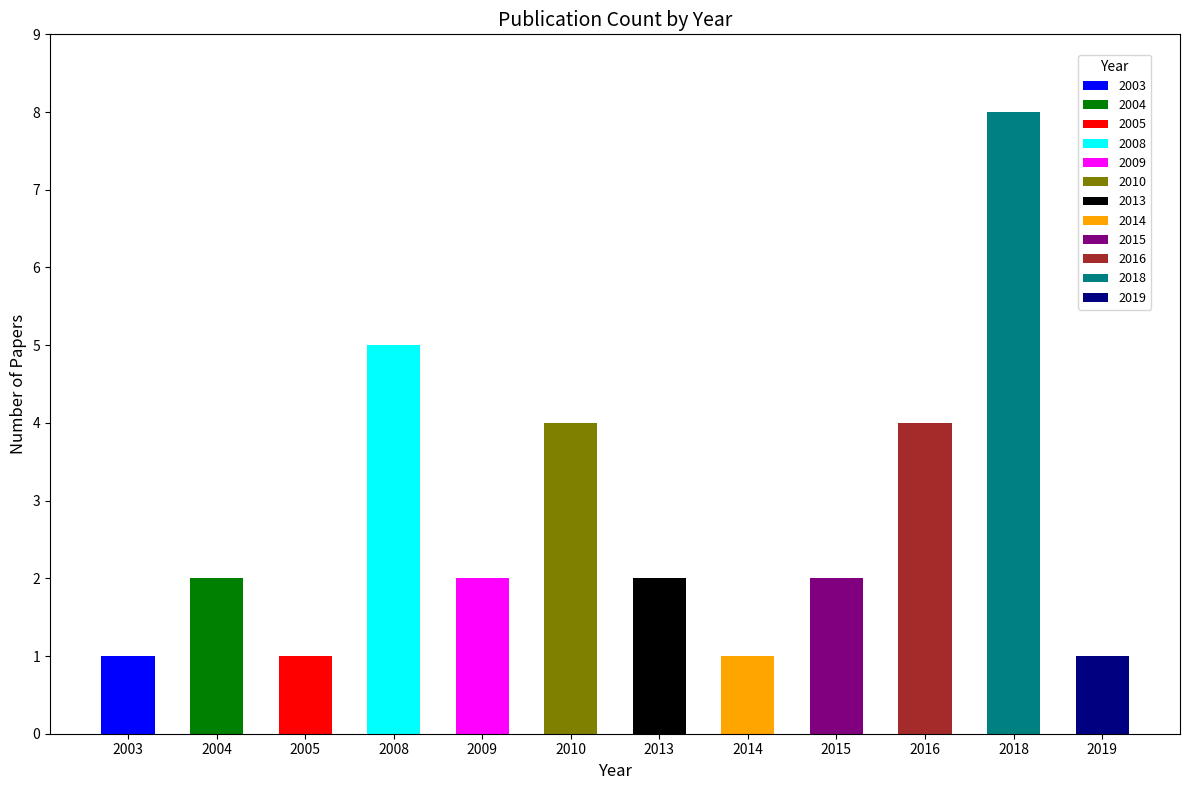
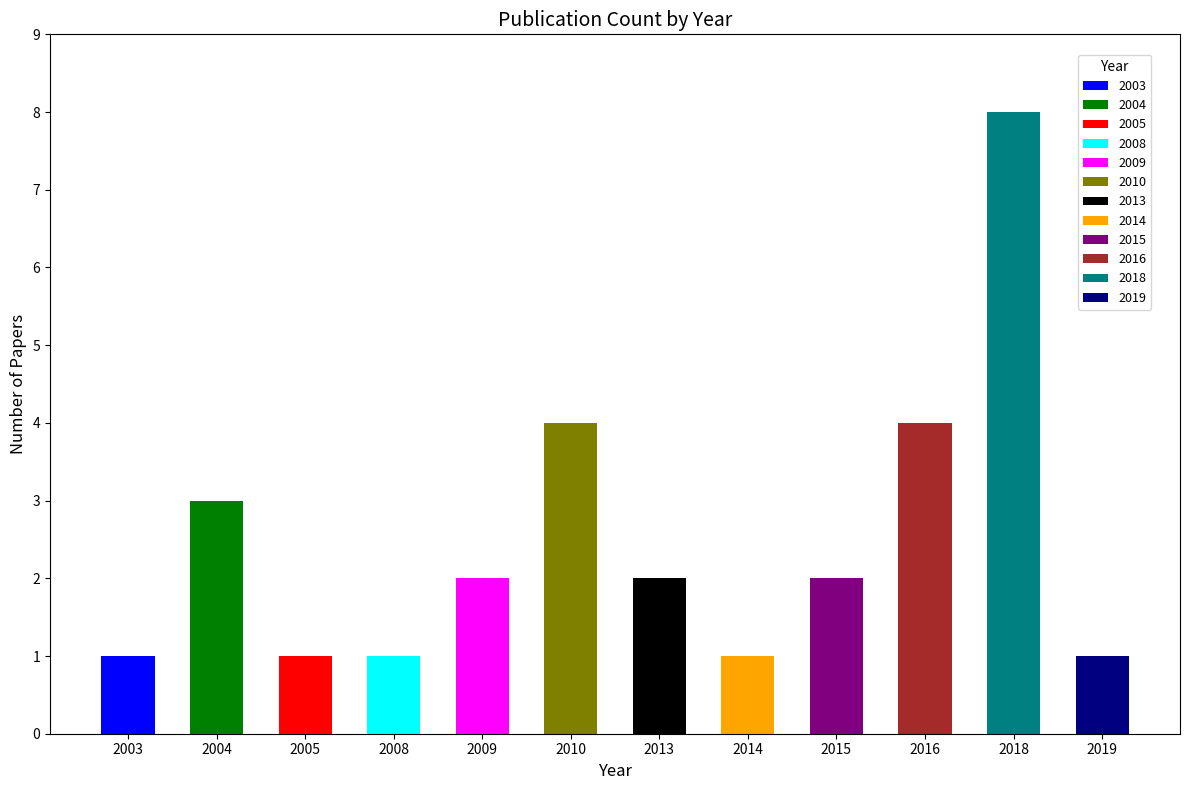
  {
    "2003": 1,
-   "2004": 2,
+   "2004": 3,
    "2005": 1,
-   "2008": 5,
+   "2008": 1,
    "2009": 2,
    "2010": 4,
    "2013": 2,
    "2014": 1,
    "2015": 2,
    "2016": 4,
    "2018": 8,
    "2019": 1
  }
